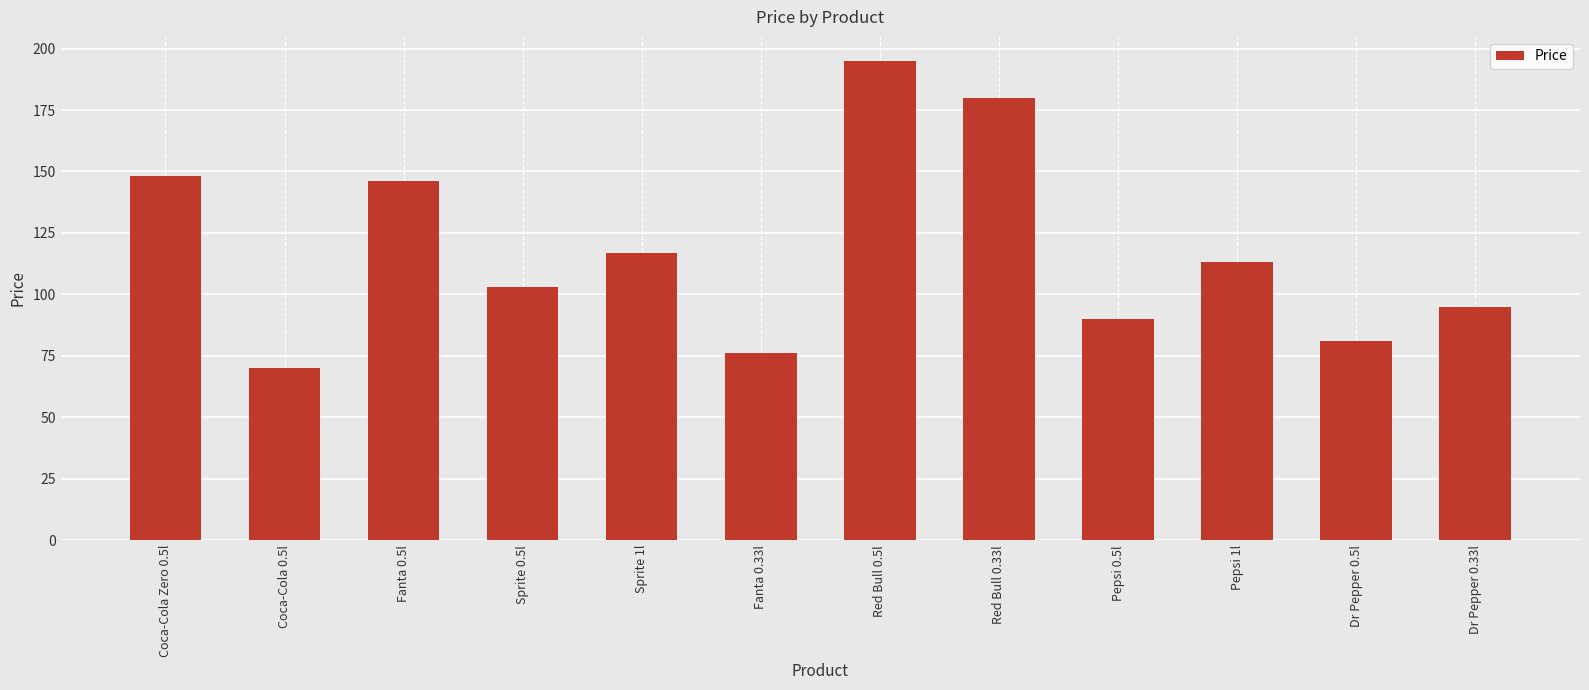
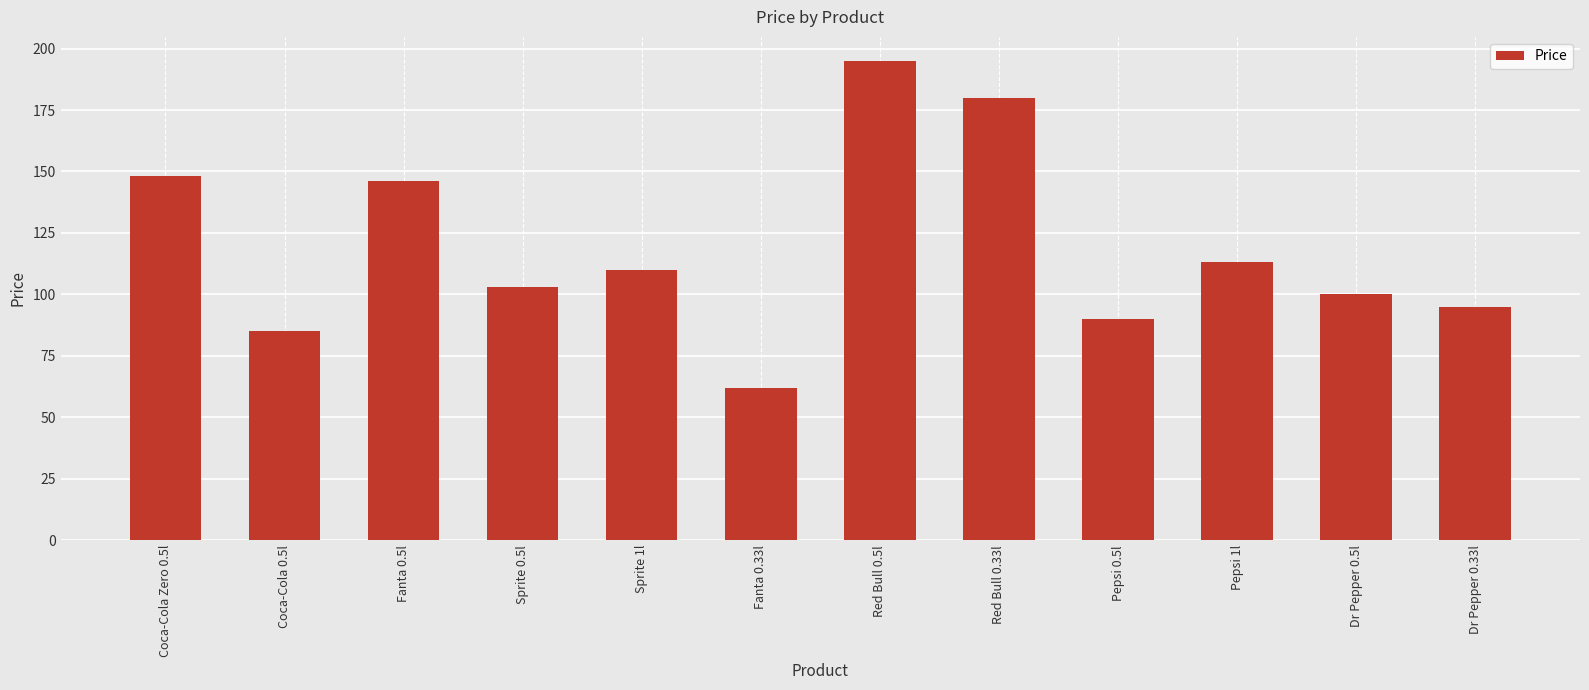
  {
    "Coca-Cola Zero 0.5l": 148,
-   "Coca-Cola 0.5l": 70,
+   "Coca-Cola 0.5l": 85,
    "Fanta 0.5l": 146,
    "Sprite 0.5l": 103,
-   "Sprite 1l": 117,
-   "Fanta 0.33l": 76,
+   "Sprite 1l": 110,
+   "Fanta 0.33l": 62,
    "Red Bull 0.5l": 195,
    "Red Bull 0.33l": 180,
    "Pepsi 0.5l": 90,
    "Pepsi 1l": 113,
-   "Dr Pepper 0.5l": 81,
+   "Dr Pepper 0.5l": 100,
    "Dr Pepper 0.33l": 95
  }
